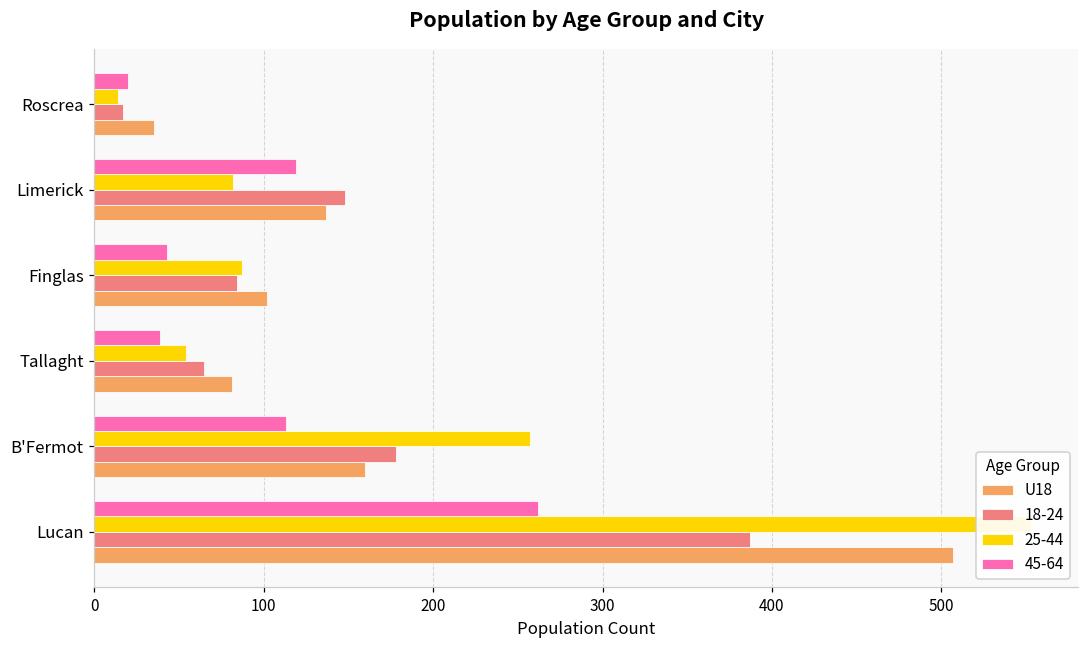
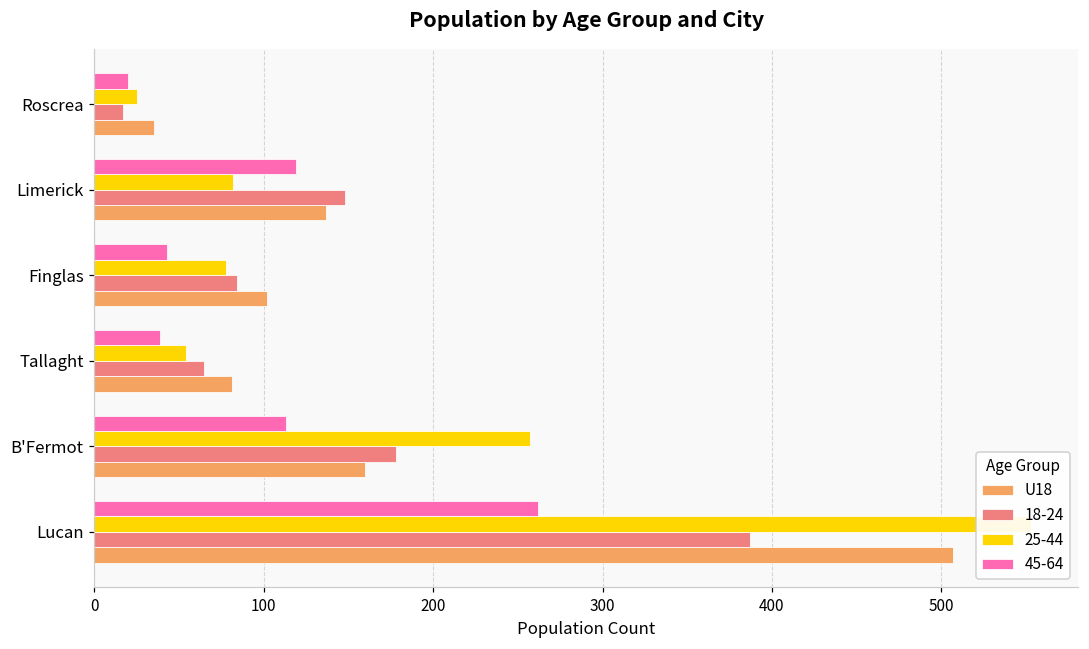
  {
    "25-44": {
-     "Roscrea": 14,
+     "Roscrea": 25,
      "Limerick": 82,
-     "Finglas": 87,
+     "Finglas": 78,
      "Tallaght": 54,
      "B'Fermot": 257
    }
  }
